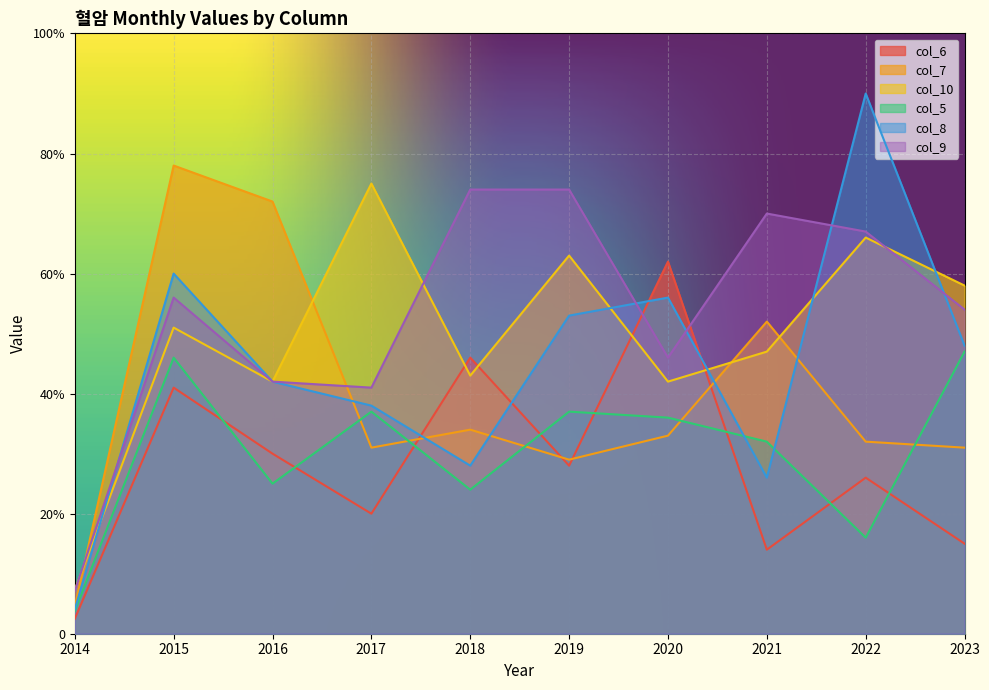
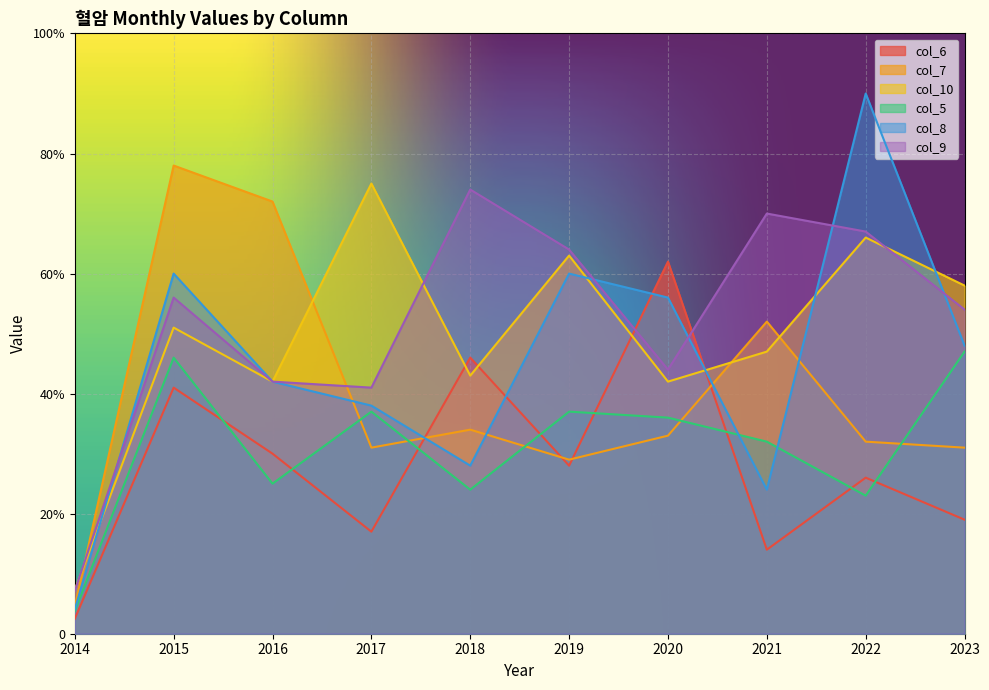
  {
    "col_6": {
      "2014": "2%",
      "2015": "41%",
      "2016": "30%",
-     "2017": "20%",
+     "2017": "17%",
      "2018": "46%",
      "2019": "28%",
      "2020": "62%",
      "2021": "14%",
      "2022": "26%",
-     "2023": "15%"
+     "2023": "19%"
    },
    "col_5": {
      "2015": "46%",
      "2016": "25%",
      "2017": "37%",
      "2018": "24%",
      "2019": "37%",
      "2020": "36%",
      "2021": "32%",
-     "2022": "16%",
+     "2022": "23%",
      "2023": "47%"
    },
    "col_8": {
      "2015": "60%",
      "2017": "38%",
      "2018": "28%",
-     "2019": "53%",
+     "2019": "60%",
      "2020": "56%",
-     "2021": "26%",
+     "2021": "24%",
      "2022": "90%",
      "2023": "48%"
    },
    "col_9": {
      "2015": "56%",
      "2017": "41%",
      "2018": "74%",
-     "2019": "74%",
-     "2020": "46%",
+     "2019": "64%",
+     "2020": "44%",
      "2021": "70%",
      "2022": "67%",
      "2023": "54%"
    }
  }
